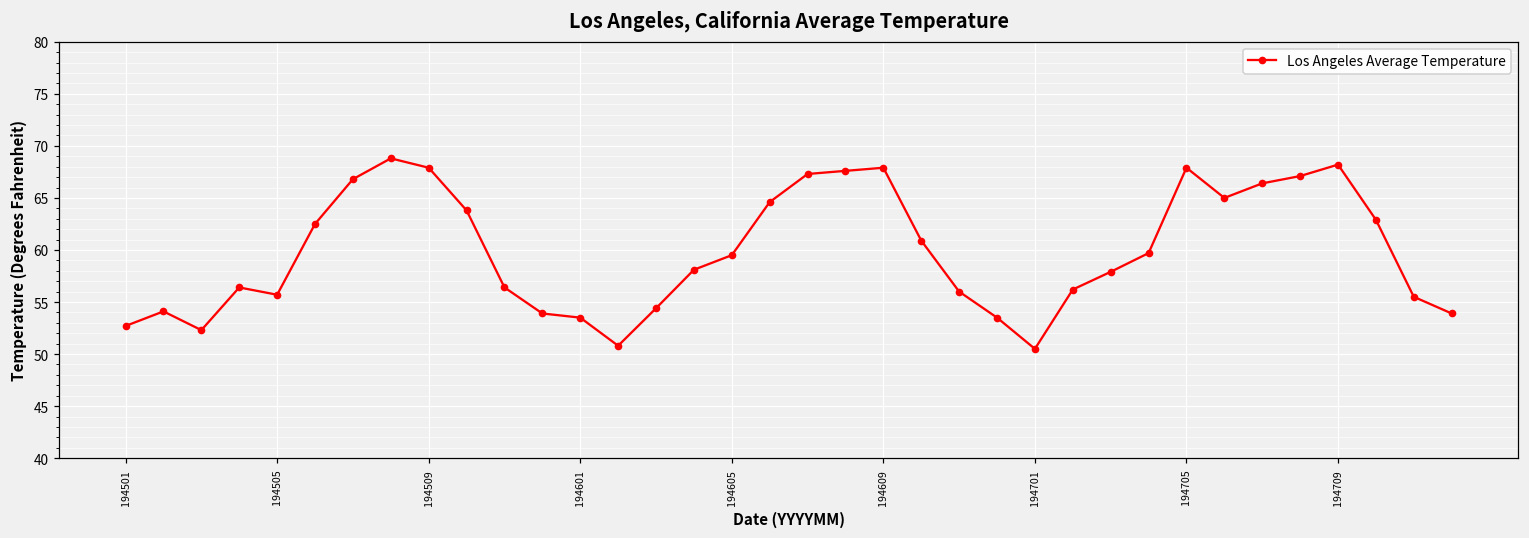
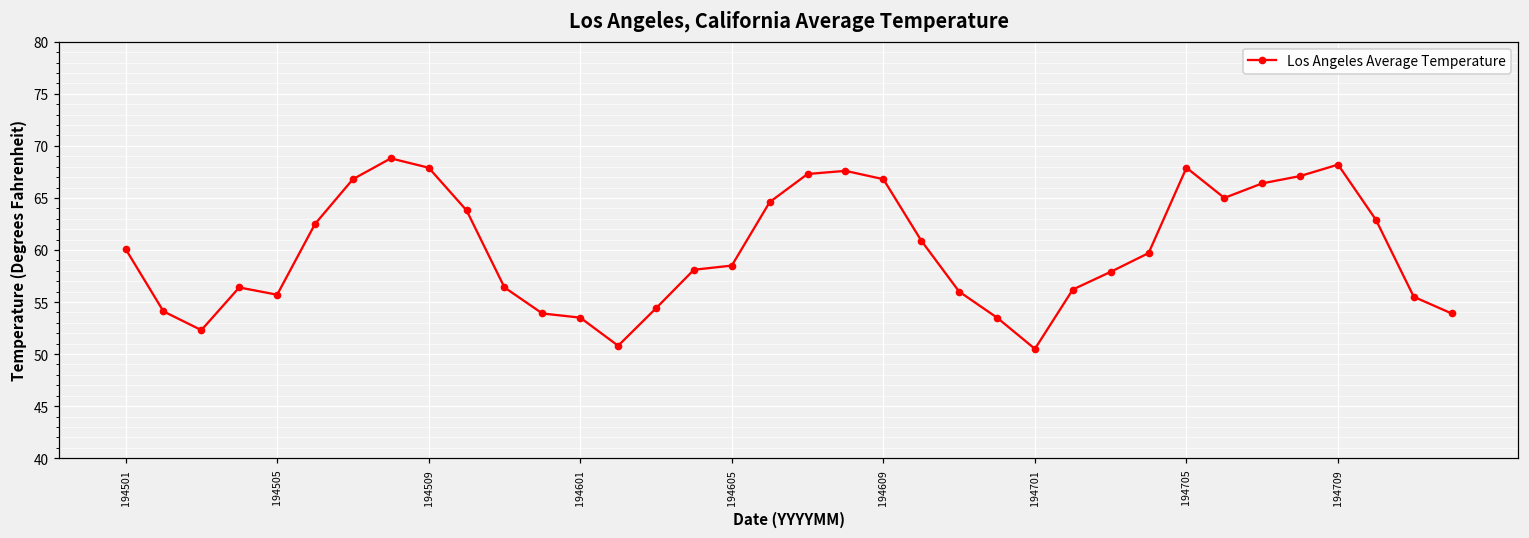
  {
-   "194501": 53,
+   "194501": 60,
    "194505": 56,
    "194509": 68,
    "194601": 54,
-   "194605": 60,
-   "194609": 68,
+   "194605": 59,
+   "194609": 67,
    "194701": 51,
    "194705": 68,
    "194709": 68
  }
